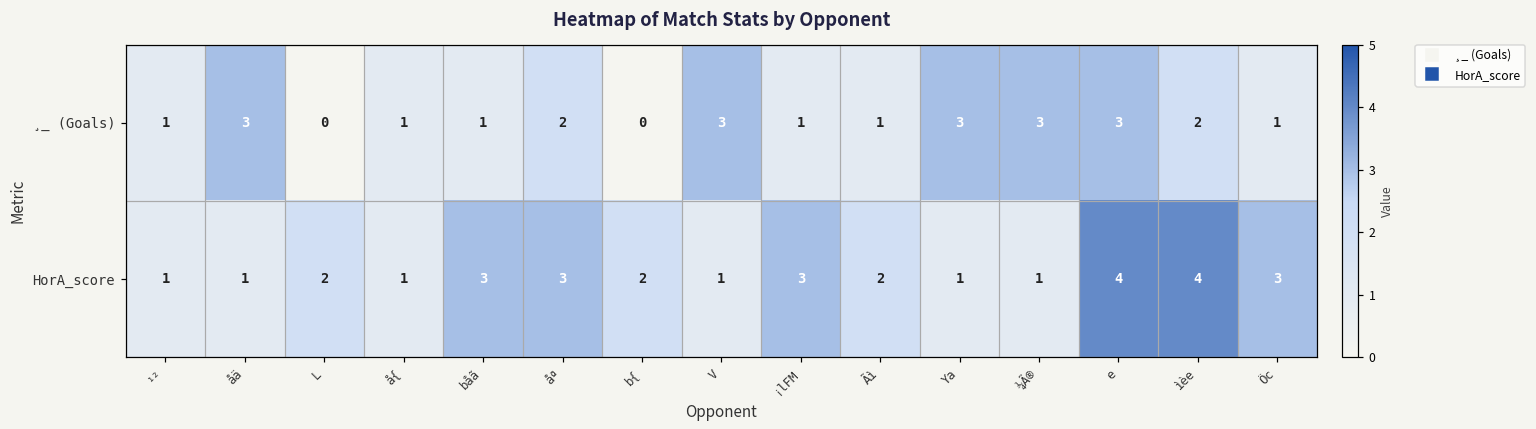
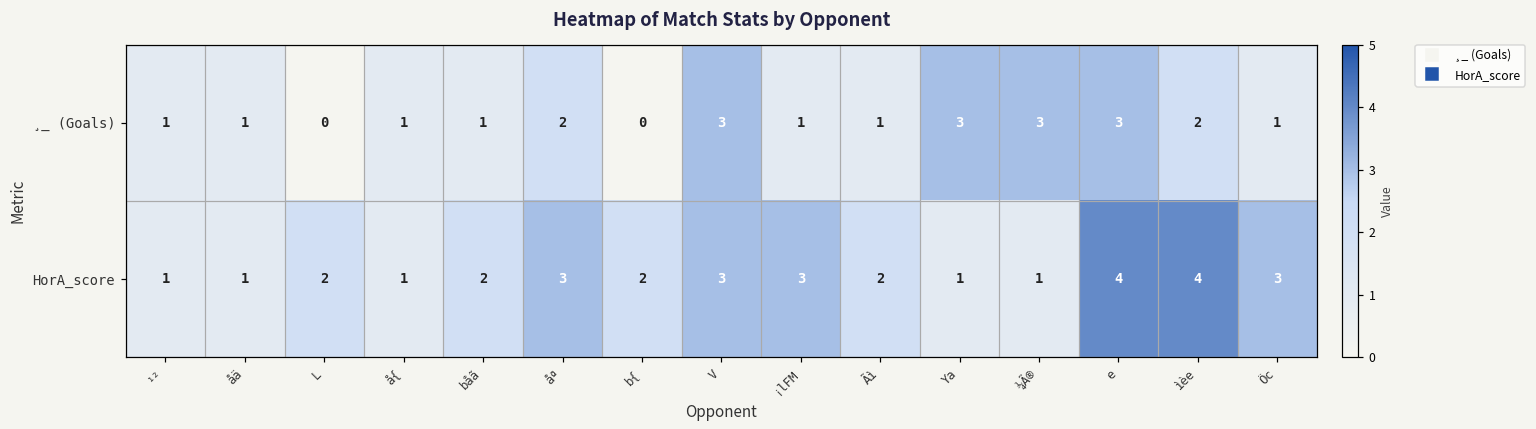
  {
    "¸_ (Goals)": {
      "¹²": 1,
-     "åä": 3,
+     "åä": 1,
      "L": 0,
      "å{": 1,
      "båã": 1,
      "åª": 2,
      "b{": 0,
      "V": 3,
      "¡lFM": 1,
      "Ãì": 1,
      "Ya": 3,
      "¼Ã®": 3,
      "e": 3,
      "ìèe": 2,
      "Öc": 1
    },
    "HorA_score": {
      "¹²": 1,
      "åä": 1,
      "L": 2,
      "å{": 1,
-     "båã": 3,
+     "båã": 2,
      "åª": 3,
      "b{": 2,
-     "V": 1,
+     "V": 3,
      "¡lFM": 3,
      "Ãì": 2,
      "Ya": 1,
      "¼Ã®": 1,
      "e": 4,
      "ìèe": 4,
      "Öc": 3
    }
  }
